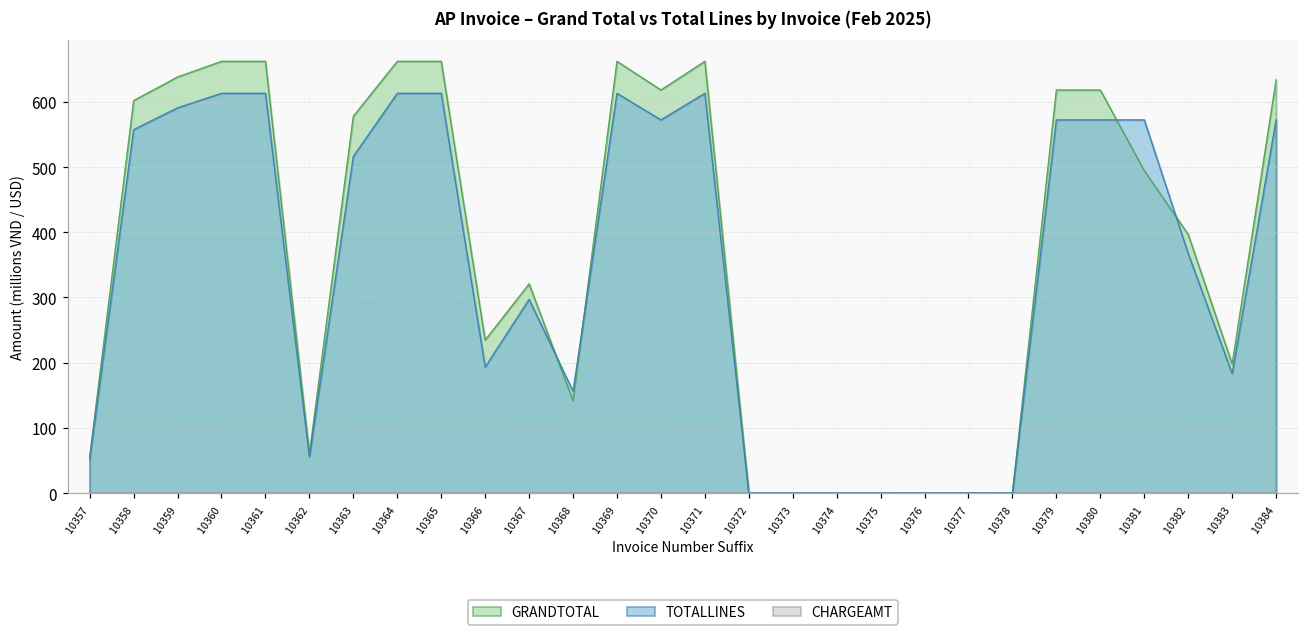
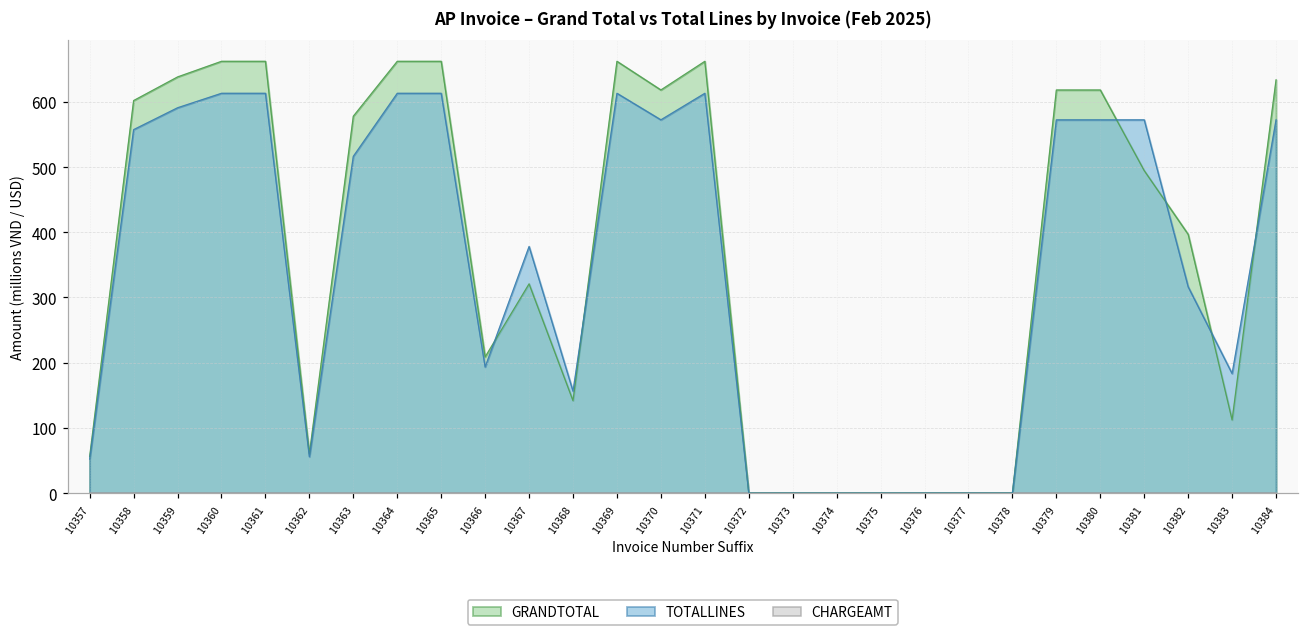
  {
    "GRANDTOTAL": {
      "10358": 600,
      "10359": 640,
      "10360": 660,
      "10361": 660,
      "10362": 60,
      "10363": 580,
      "10364": 660,
      "10365": 660,
-     "10366": 230,
+     "10366": 210,
      "10367": 320,
      "10368": 140,
      "10369": 660,
      "10370": 620,
      "10371": 660,
      "10379": 620,
      "10380": 620,
      "10381": 490,
      "10382": 400,
-     "10383": 200,
+     "10383": 110,
      "10384": 630
    },
    "TOTALLINES": {
      "10358": 560,
      "10359": 590,
      "10360": 610,
      "10361": 610,
      "10362": 60,
      "10363": 520,
      "10364": 610,
      "10365": 610,
      "10366": 190,
-     "10367": 300,
+     "10367": 380,
      "10368": 160,
      "10369": 610,
      "10370": 570,
      "10371": 610,
      "10379": 570,
      "10380": 570,
      "10381": 570,
-     "10382": 370,
+     "10382": 320,
      "10383": 180,
      "10384": 570
    },
    "CHARGEAMT": {
      "10357": 0,
      "10358": 0,
      "10359": 0,
      "10360": 0,
      "10361": 0,
      "10362": 0,
      "10363": 0,
      "10364": 0,
      "10365": 0,
      "10366": 0,
      "10367": 0,
      "10368": 0,
      "10369": 0,
      "10370": 0,
      "10371": 0,
      "10379": 0,
      "10380": 0,
      "10381": 0,
      "10382": 0,
      "10383": 0,
      "10384": 0
    }
  }
